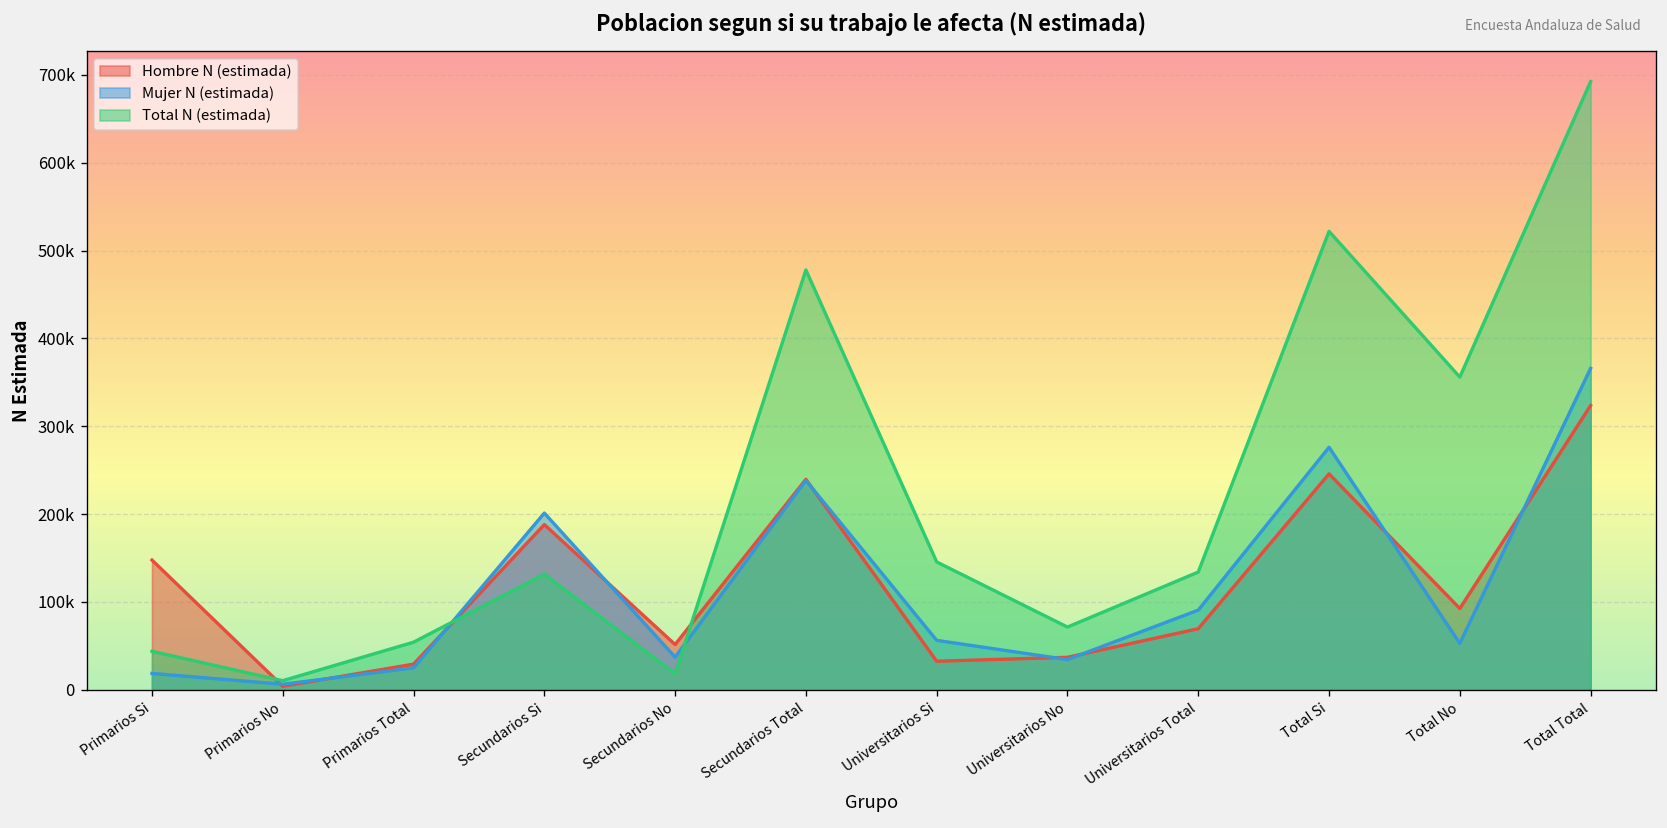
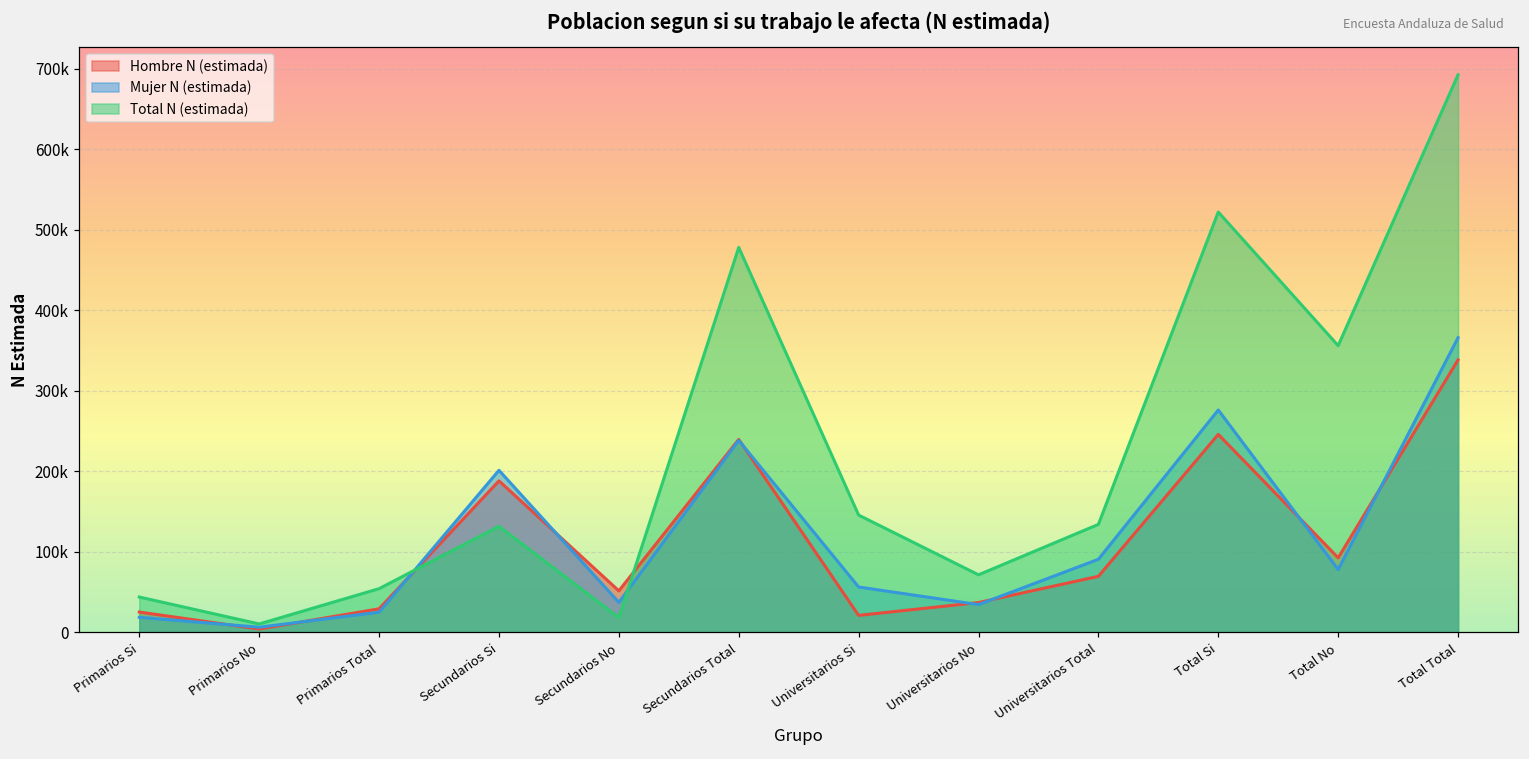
  {
    "Hombre N (estimada)": {
-     "Primarios Si": 150000,
+     "Primarios Si": 30000,
      "Primarios Total": 30000,
      "Secundarios Si": 190000,
      "Secundarios No": 50000,
-     "Universitarios Si": 30000,
+     "Universitarios Si": 20000,
      "Universitarios Total": 70000,
      "Total Si": 250000,
      "Total No": 90000,
-     "Total Total": 320000
+     "Total Total": 340000
    },
    "Mujer N (estimada)": {
      "Primarios Si": 20000,
      "Primarios Total": 20000,
      "Secundarios Si": 200000,
      "Secundarios No": 40000,
      "Universitarios Si": 60000,
      "Universitarios Total": 90000,
      "Total Si": 280000,
-     "Total No": 50000,
+     "Total No": 80000,
      "Total Total": 370000
    },
    "Total N (estimada)": {
      "Primarios Si": 40000,
      "Primarios No": 10000,
      "Primarios Total": 50000,
      "Secundarios Si": 130000,
      "Secundarios No": 20000,
      "Secundarios Total": 480000,
      "Universitarios Si": 150000,
      "Universitarios No": 70000,
      "Universitarios Total": 130000,
      "Total Si": 520000,
      "Total No": 360000,
      "Total Total": 690000
    }
  }
